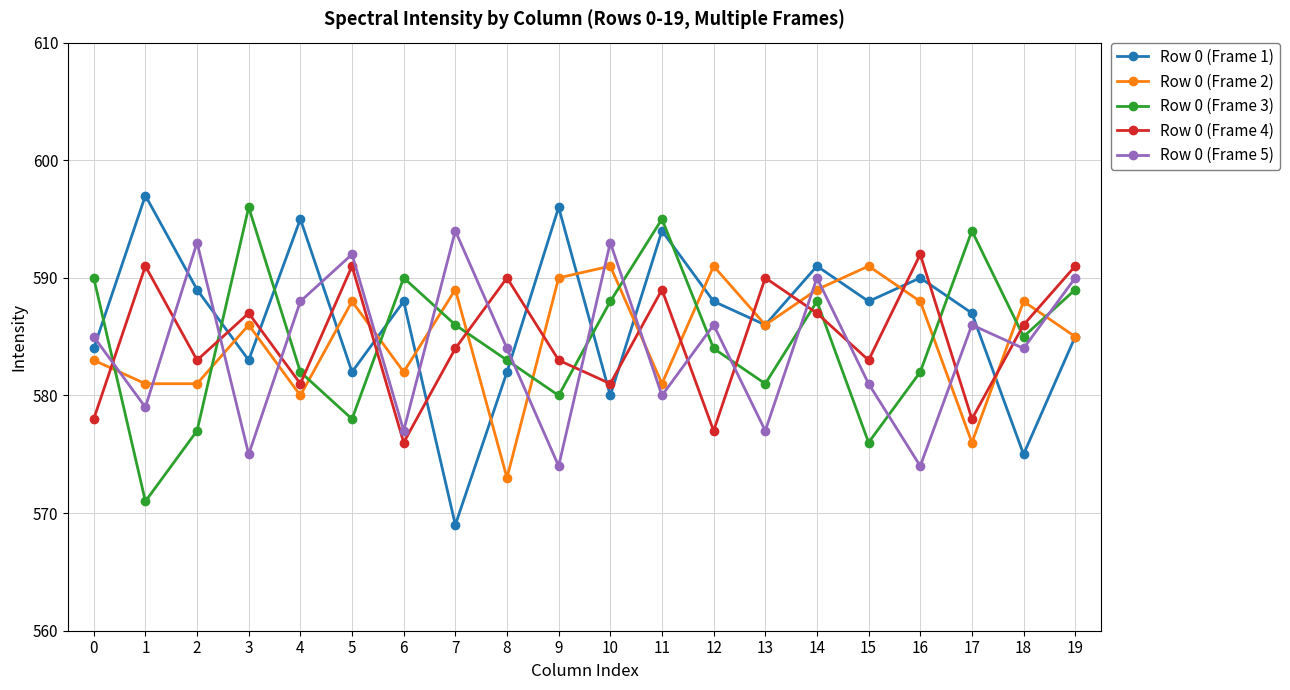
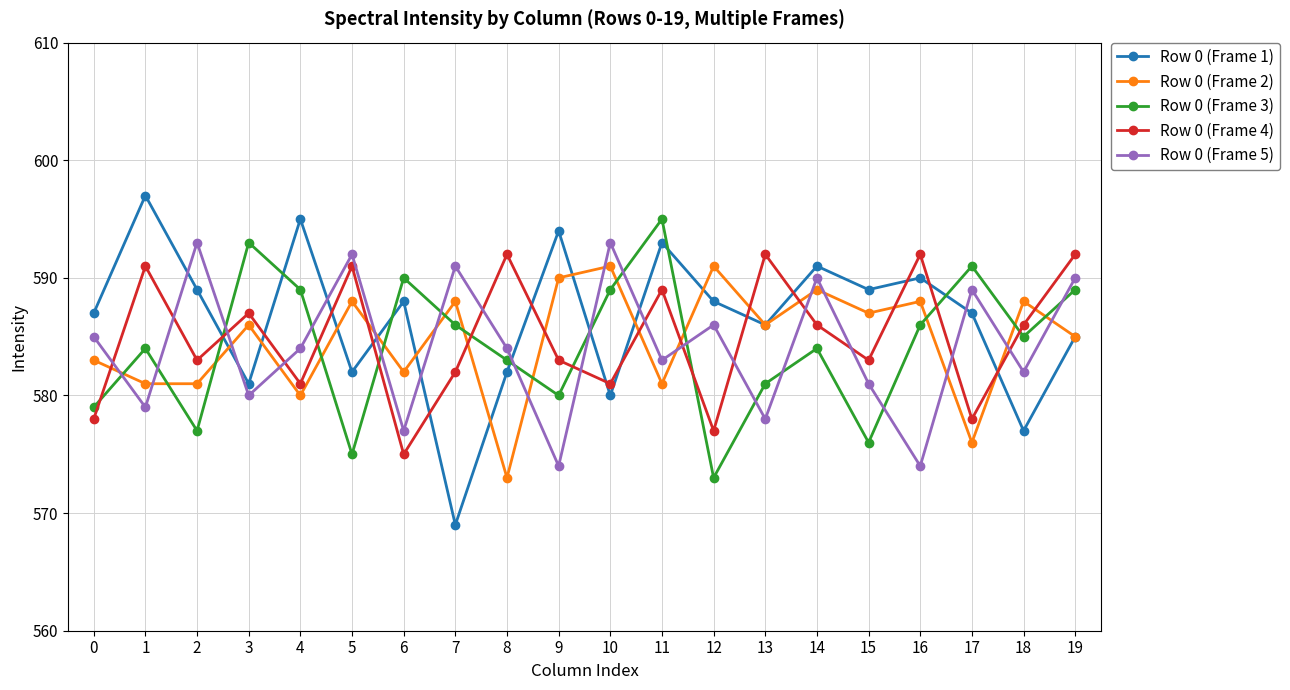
  {
    "Row 0 (Frame 1)": {
-     "0": 584,
+     "0": 587,
      "1": 597,
      "2": 589,
-     "3": 583,
+     "3": 581,
      "4": 595,
      "5": 582,
      "6": 588,
      "7": 569,
      "8": 582,
-     "9": 596,
+     "9": 594,
      "10": 580,
-     "11": 594,
+     "11": 593,
      "12": 588,
      "14": 591,
-     "15": 588,
+     "15": 589,
      "16": 590,
      "17": 587,
-     "18": 575
+     "18": 577
    },
    "Row 0 (Frame 2)": {
      "0": 583,
      "1": 581,
      "2": 581,
      "3": 586,
      "4": 580,
      "5": 588,
      "6": 582,
-     "7": 589,
+     "7": 588,
      "8": 573,
      "9": 590,
      "10": 591,
      "11": 581,
      "12": 591,
      "14": 589,
-     "15": 591,
+     "15": 587,
      "16": 588,
      "17": 576,
      "18": 588
    },
    "Row 0 (Frame 3)": {
-     "0": 590,
-     "1": 571,
+     "0": 579,
+     "1": 584,
      "2": 577,
-     "3": 596,
-     "4": 582,
-     "5": 578,
+     "3": 593,
+     "4": 589,
+     "5": 575,
      "6": 590,
      "7": 586,
      "8": 583,
      "9": 580,
-     "10": 588,
+     "10": 589,
      "11": 595,
-     "12": 584,
+     "12": 573,
      "13": 581,
-     "14": 588,
+     "14": 584,
      "15": 576,
-     "16": 582,
-     "17": 594,
+     "16": 586,
+     "17": 591,
      "18": 585,
      "19": 589
    },
    "Row 0 (Frame 4)": {
      "0": 578,
      "1": 591,
      "2": 583,
      "3": 587,
      "4": 581,
      "5": 591,
-     "6": 576,
-     "7": 584,
-     "8": 590,
+     "6": 575,
+     "7": 582,
+     "8": 592,
      "9": 583,
      "10": 581,
      "11": 589,
      "12": 577,
-     "13": 590,
-     "14": 587,
+     "13": 592,
+     "14": 586,
      "15": 583,
      "16": 592,
      "17": 578,
      "18": 586,
-     "19": 591
+     "19": 592
    },
    "Row 0 (Frame 5)": {
      "0": 585,
      "1": 579,
      "2": 593,
-     "3": 575,
-     "4": 588,
+     "3": 580,
+     "4": 584,
      "5": 592,
      "6": 577,
-     "7": 594,
+     "7": 591,
      "8": 584,
      "9": 574,
      "10": 593,
-     "11": 580,
+     "11": 583,
      "12": 586,
-     "13": 577,
+     "13": 578,
      "14": 590,
      "15": 581,
      "16": 574,
-     "17": 586,
-     "18": 584,
+     "17": 589,
+     "18": 582,
      "19": 590
    }
  }
